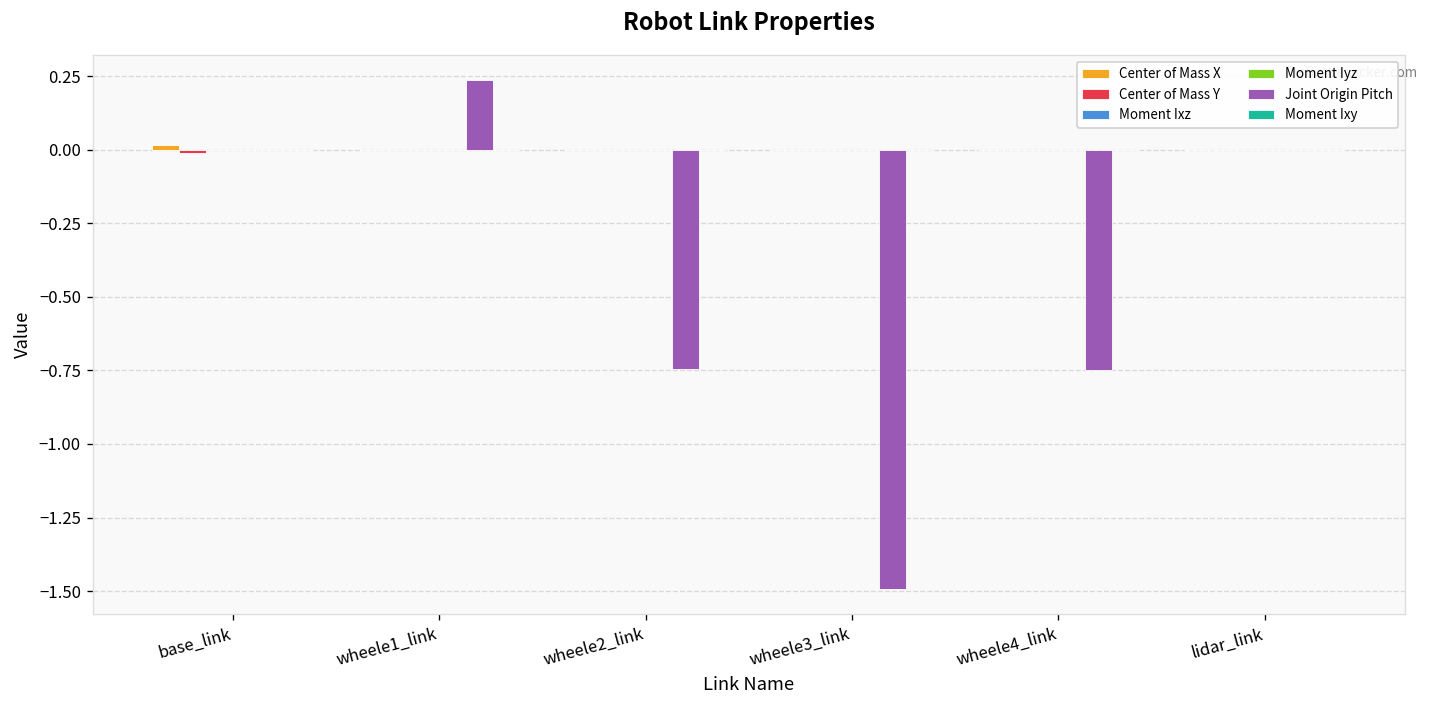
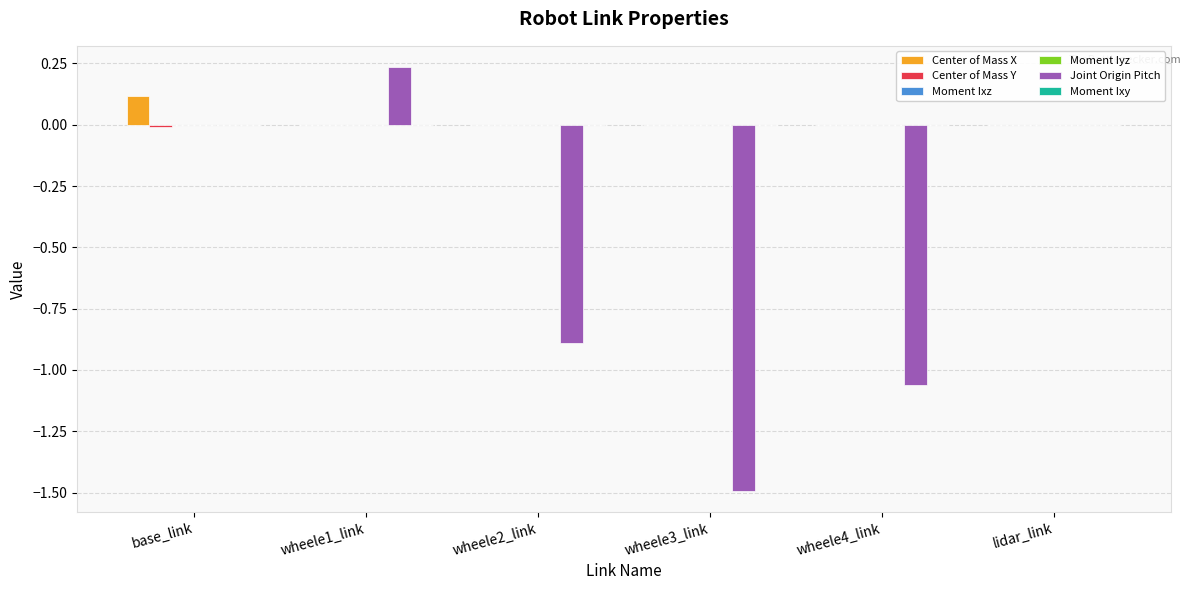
  {
    "Center of Mass X": {
-     "base_link": 0.02,
+     "base_link": 0.12,
      "wheele1_link": 0.00
    },
    "Center of Mass Y": {
      "base_link": -0.01
    },
    "Joint Origin Pitch": {
      "base_link": 0.00,
      "wheele1_link": 0.24,
-     "wheele2_link": -0.75,
+     "wheele2_link": -0.89,
      "wheele3_link": -1.49,
-     "wheele4_link": -0.75,
+     "wheele4_link": -1.06,
      "lidar_link": 0.00
    },
    "Moment Ixy": {
      "wheele2_link": 0.00,
      "wheele4_link": 0.00,
      "lidar_link": 0.00
    }
  }
